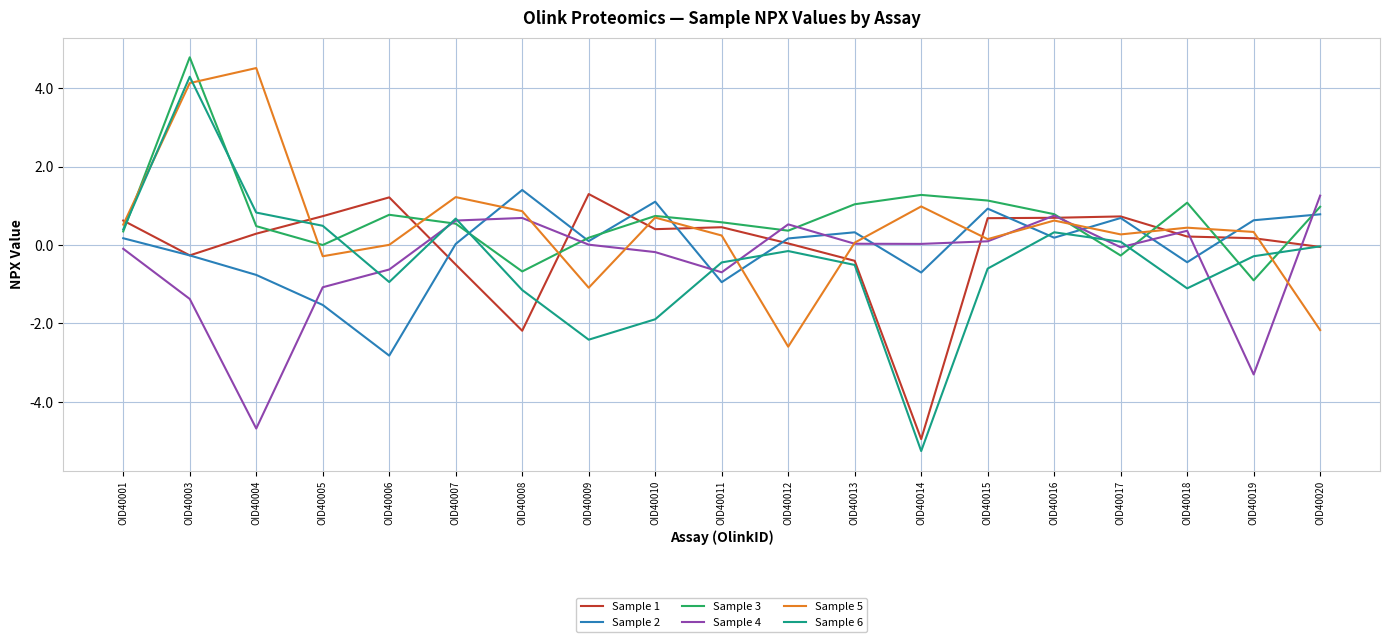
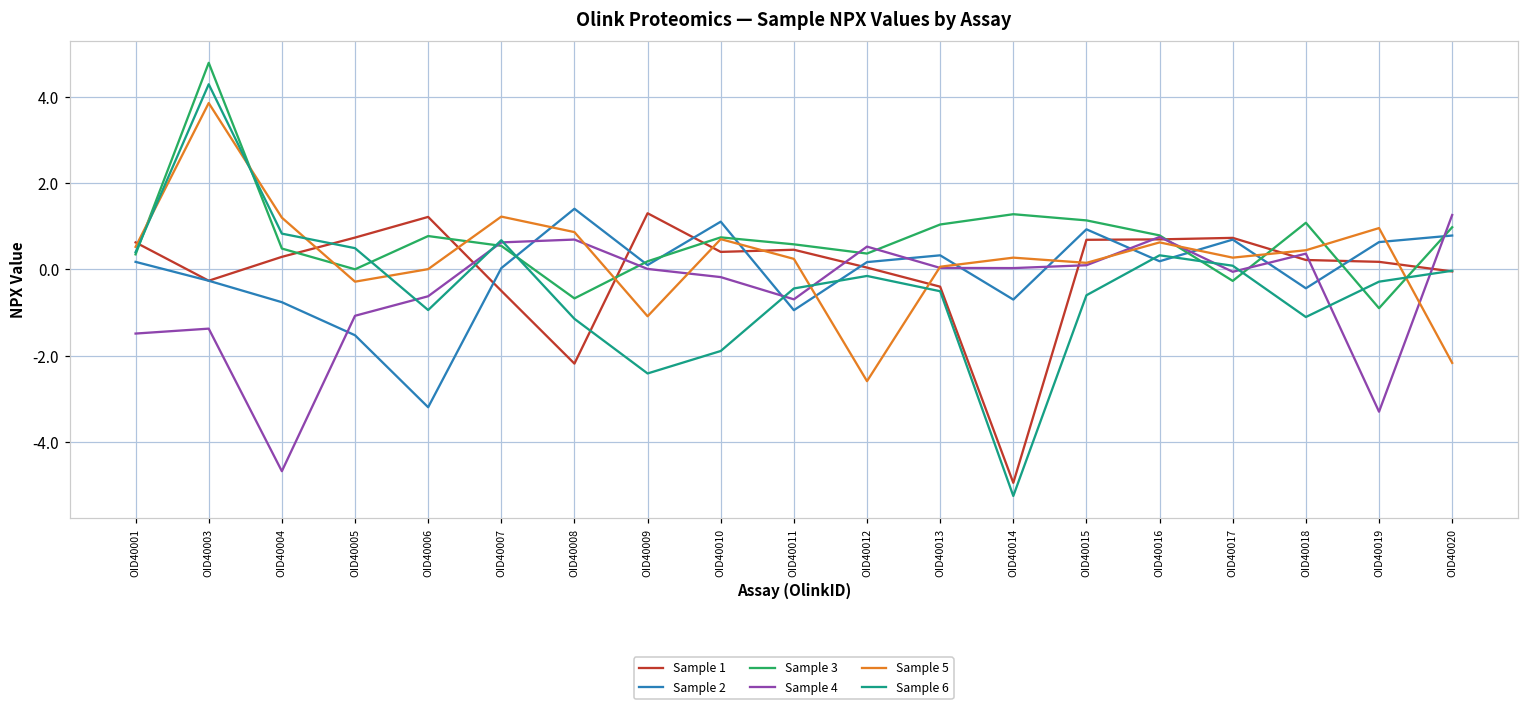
  {
    "Sample 1": {
      "OID40001": 0.6,
      "OID40004": 0.3,
      "OID40005": 0.7,
      "OID40006": 1.2,
      "OID40007": -0.5,
      "OID40008": -2.2,
      "OID40009": 1.3,
      "OID40010": 0.4,
      "OID40011": 0.5,
      "OID40012": 0.0,
      "OID40013": -0.4,
      "OID40014": -5.0,
      "OID40015": 0.7,
      "OID40018": 0.2,
      "OID40019": 0.2
    },
    "Sample 2": {
      "OID40001": 0.2,
      "OID40004": -0.8,
      "OID40005": -1.5,
-     "OID40006": -2.8,
+     "OID40006": -3.2,
      "OID40007": 0.0,
      "OID40008": 1.4,
      "OID40009": 0.1,
      "OID40010": 1.1,
      "OID40011": -0.9,
      "OID40012": 0.2,
      "OID40013": 0.3,
      "OID40014": -0.7,
      "OID40015": 0.9,
      "OID40016": 0.2,
      "OID40018": -0.4,
      "OID40019": 0.6,
      "OID40020": 0.8
    },
    "Sample 4": {
-     "OID40001": -0.1,
+     "OID40001": -1.5,
      "OID40003": -1.4,
      "OID40004": -4.7,
      "OID40005": -1.1,
      "OID40006": -0.6,
      "OID40008": 0.7,
      "OID40009": 0.0,
      "OID40010": -0.2,
      "OID40011": -0.7,
      "OID40012": 0.5,
      "OID40014": 0.0,
      "OID40017": -0.1,
      "OID40018": 0.4,
      "OID40019": -3.3,
      "OID40020": 1.3
    },
    "Sample 5": {
      "OID40001": 0.5,
-     "OID40003": 4.1,
-     "OID40004": 4.5,
+     "OID40003": 3.9,
+     "OID40004": 1.2,
      "OID40005": -0.3,
      "OID40006": 0.0,
      "OID40007": 1.2,
      "OID40008": 0.9,
      "OID40009": -1.1,
      "OID40011": 0.2,
      "OID40012": -2.6,
-     "OID40014": 1.0,
+     "OID40014": 0.3,
      "OID40016": 0.6,
      "OID40017": 0.3,
      "OID40018": 0.4,
-     "OID40019": 0.3,
+     "OID40019": 1.0,
      "OID40020": -2.2
    }
  }
